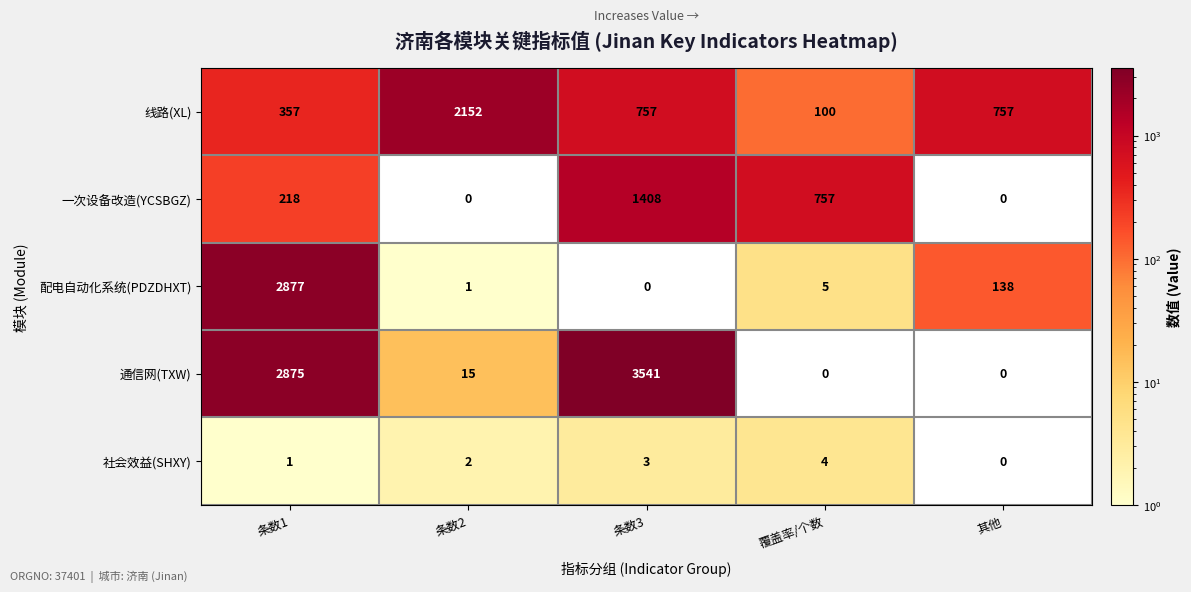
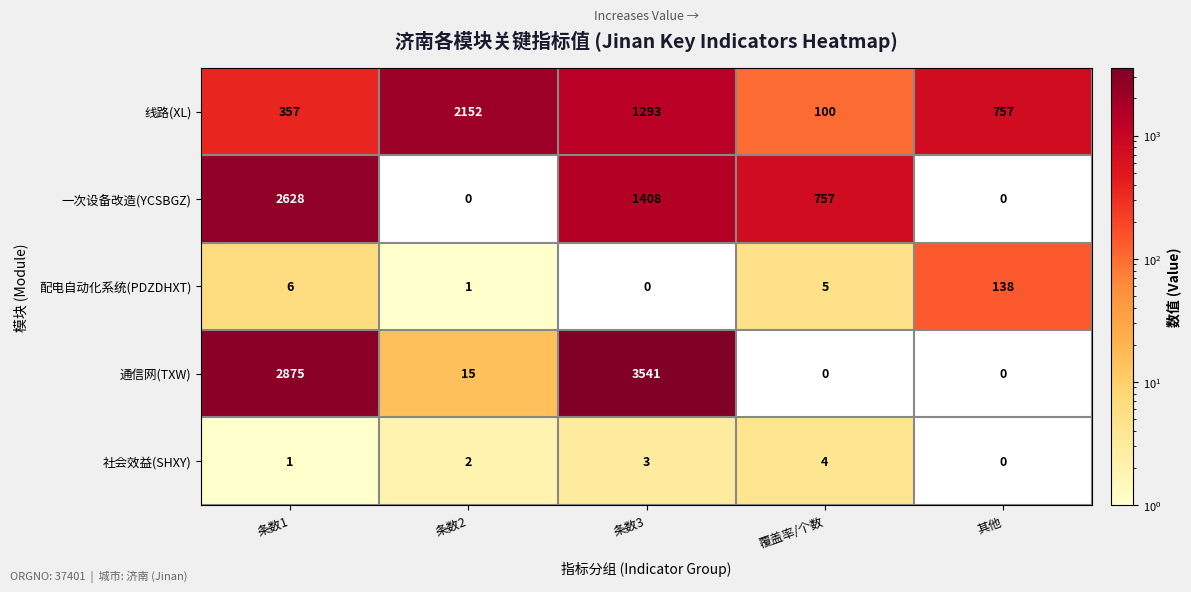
  {
    "线路(XL)": {
      "条数1": 357,
      "条数2": 2152,
-     "条数3": 757,
+     "条数3": 1293,
      "覆盖率/个数": 100,
      "其他": 757
    },
    "一次设备改造(YCSBGZ)": {
-     "条数1": 218,
+     "条数1": 2628,
      "条数2": 0,
      "条数3": 1408,
      "覆盖率/个数": 757,
      "其他": 0
    },
    "配电自动化系统(PDZDHXT)": {
-     "条数1": 2877,
+     "条数1": 6,
      "条数2": 1,
      "条数3": 0,
      "覆盖率/个数": 5,
      "其他": 138
    },
    "通信网(TXW)": {
      "条数1": 2875,
      "条数2": 15,
      "条数3": 3541,
      "覆盖率/个数": 0,
      "其他": 0
    },
    "社会效益(SHXY)": {
      "条数1": 1,
      "条数2": 2,
      "条数3": 3,
      "覆盖率/个数": 4,
      "其他": 0
    }
  }
